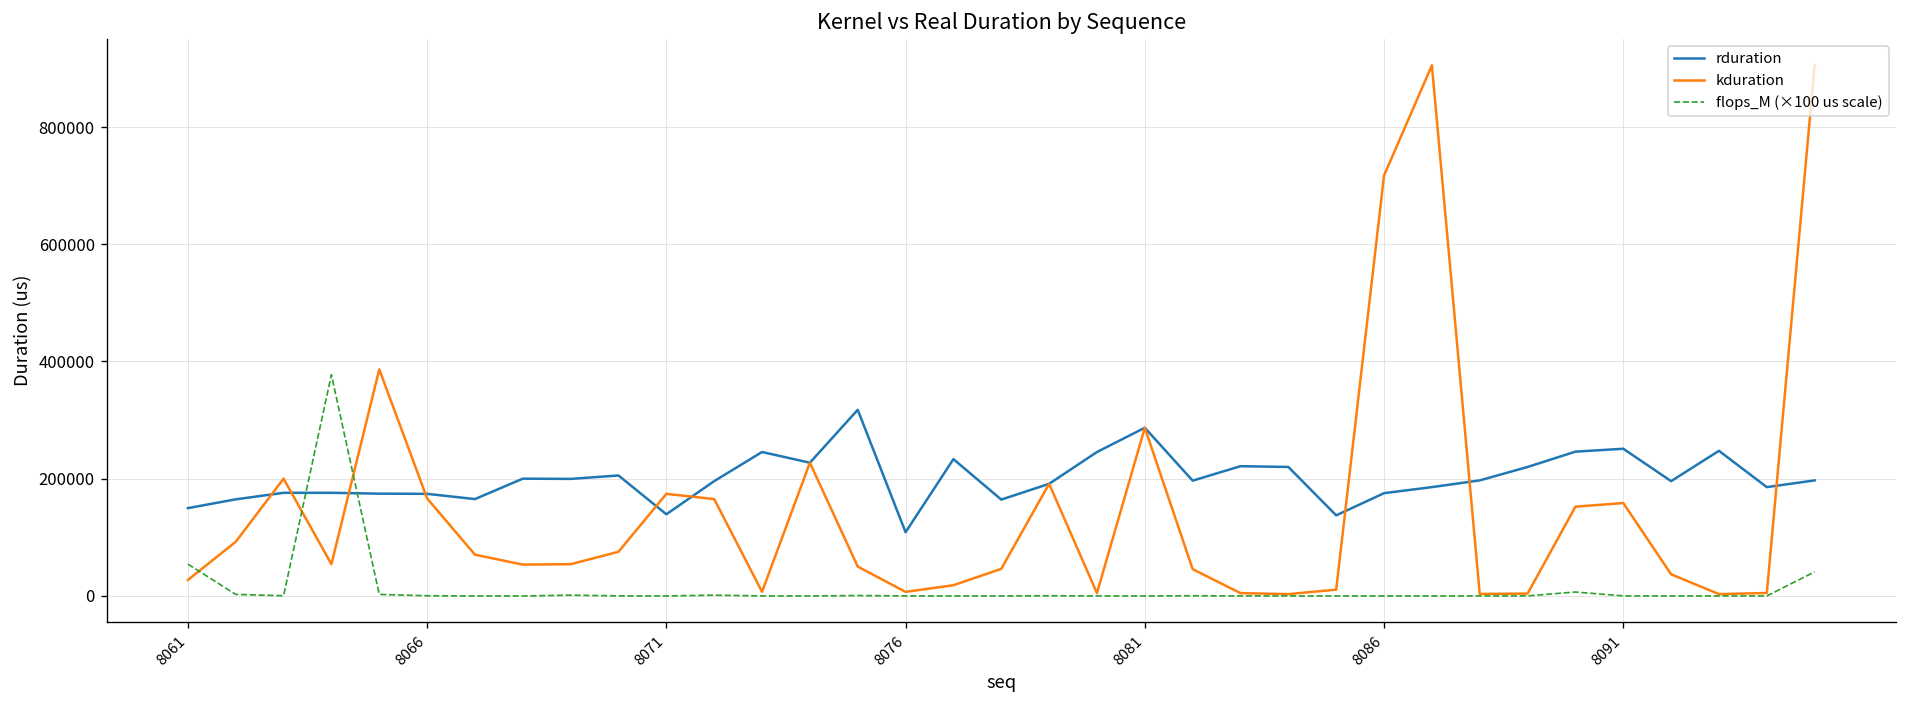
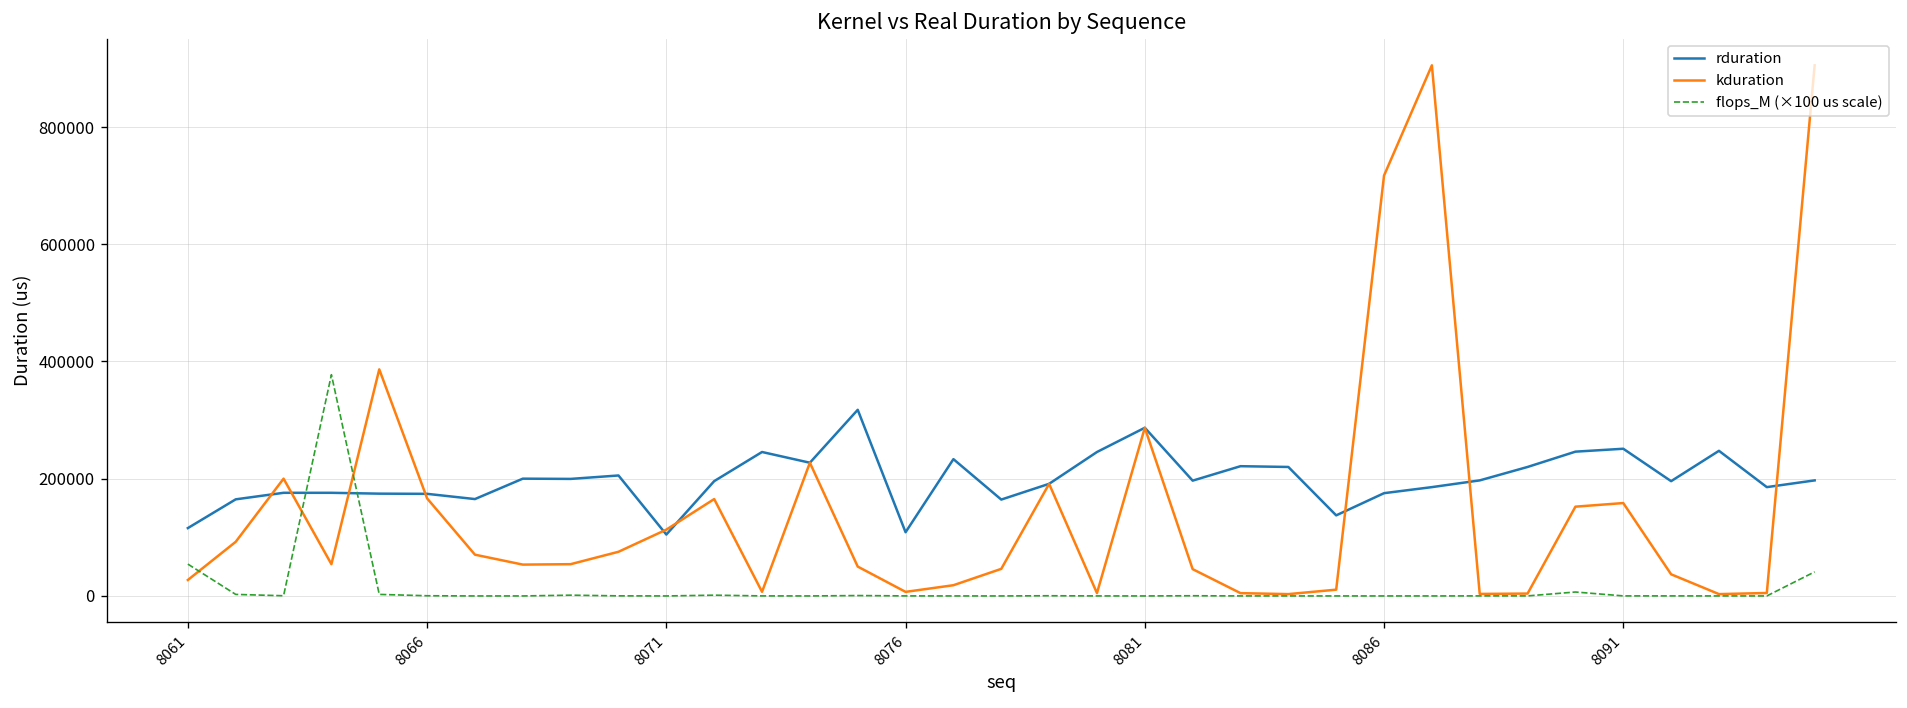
  {
    "rduration": {
-     "8061": 150000,
+     "8061": 120000,
      "8066": 170000,
-     "8071": 140000,
+     "8071": 100000,
      "8076": 110000,
      "8086": 180000,
      "8091": 250000
    },
    "kduration": {
      "8061": 30000,
      "8066": 170000,
-     "8071": 170000,
+     "8071": 110000,
      "8076": 10000,
      "8086": 720000,
      "8091": 160000
    },
    "flops_M (×100 us scale)": {
      "8061": 50000,
      "8066": 0,
      "8071": 0,
      "8076": 0,
      "8081": 0,
      "8086": 0,
      "8091": 0
    }
  }
